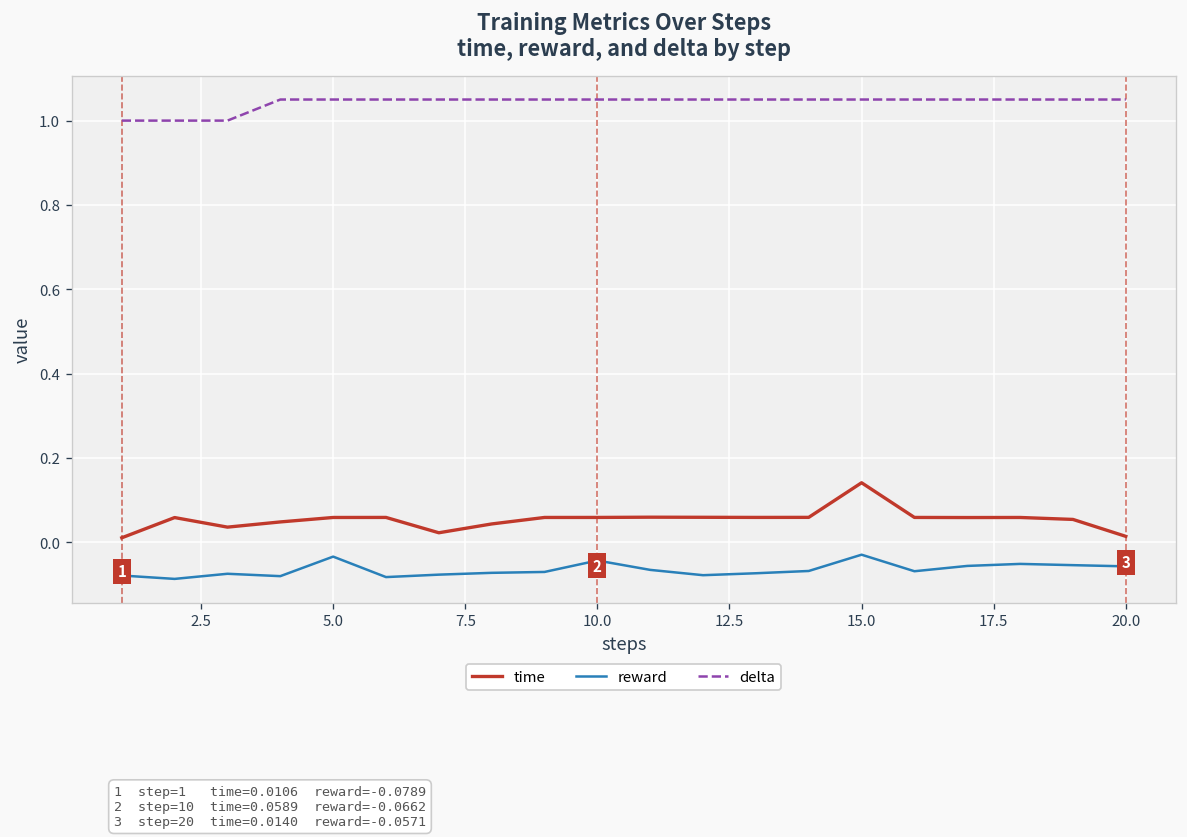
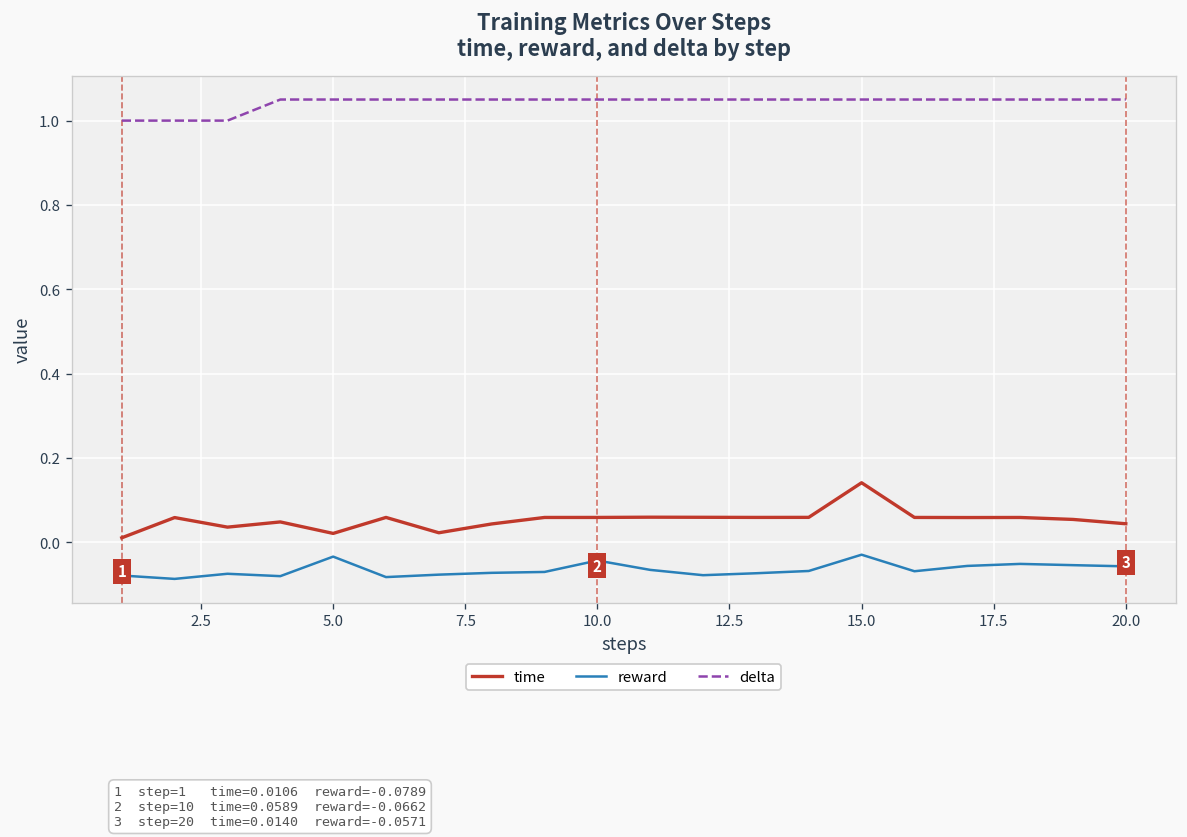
  {
    "time": {
-     "5.0": 0.06,
+     "5.0": 0.02,
      "10.0": 0.06,
      "15.0": 0.14,
-     "20.0": 0.01
+     "20.0": 0.04
    },
    "reward": {
      "5.0": -0.03,
      "15.0": -0.03
    },
    "delta": {
      "5.0": 1.05,
      "10.0": 1.05,
      "15.0": 1.05,
      "20.0": 1.05
    }
  }
